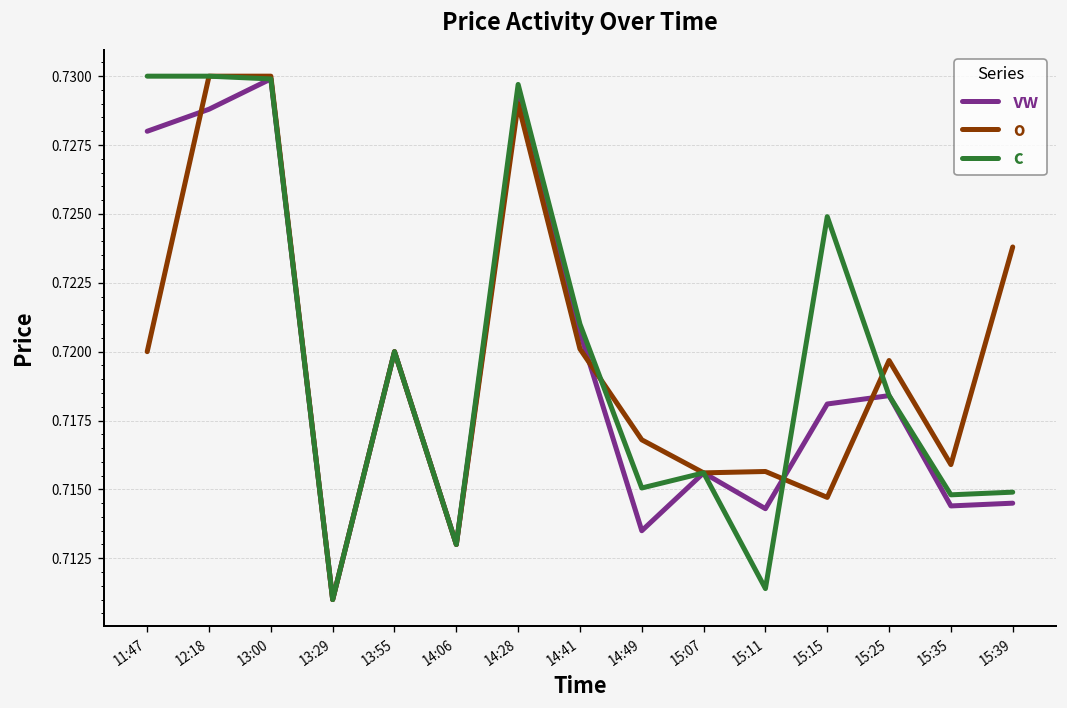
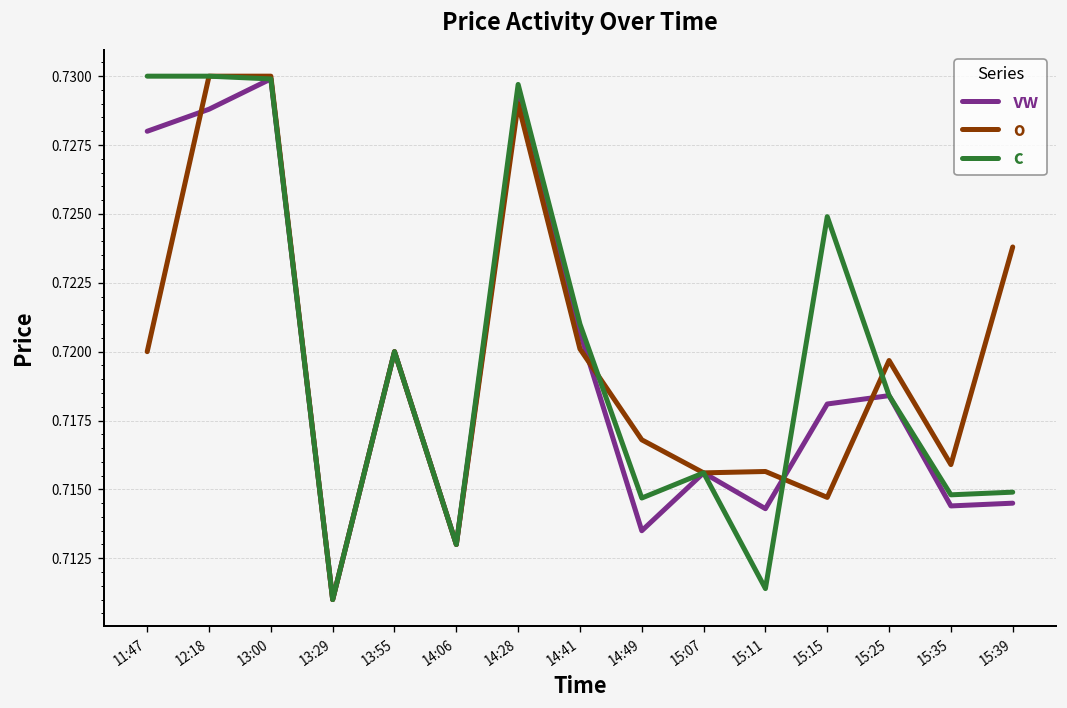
  {
    "vw": {
      "11:47": 0.7280,
      "12:18": 0.7288,
      "14:28": 0.7293,
      "14:41": 0.7207,
      "14:49": 0.7135,
      "15:11": 0.7143,
      "15:15": 0.7181,
      "15:35": 0.7144,
      "15:39": 0.7145
    },
    "o": {
      "11:47": 0.7200,
      "14:28": 0.7290,
      "14:41": 0.7201,
      "14:49": 0.7168,
      "15:11": 0.7157,
      "15:15": 0.7147,
      "15:25": 0.7197,
      "15:35": 0.7159,
      "15:39": 0.7238
    },
    "c": {
      "11:47": 0.7300,
      "14:28": 0.7297,
      "14:41": 0.7210,
-     "14:49": 0.7151,
+     "14:49": 0.7147,
      "15:11": 0.7114,
      "15:15": 0.7249,
      "15:35": 0.7148,
      "15:39": 0.7149
    }
  }
